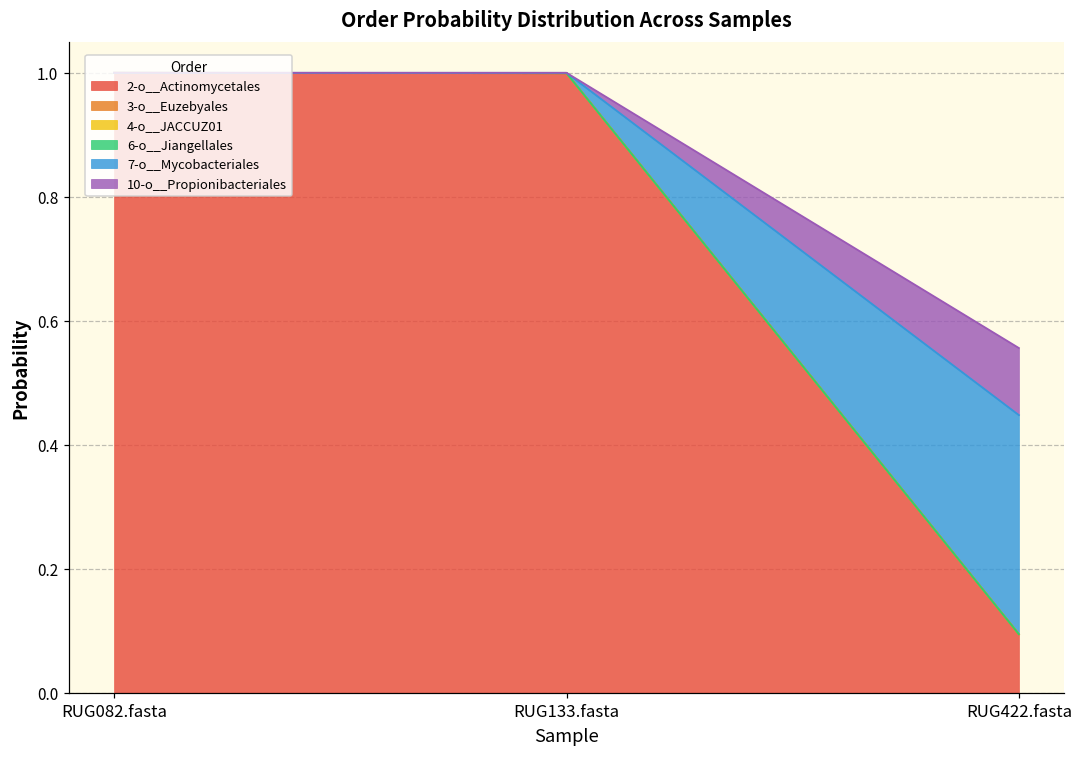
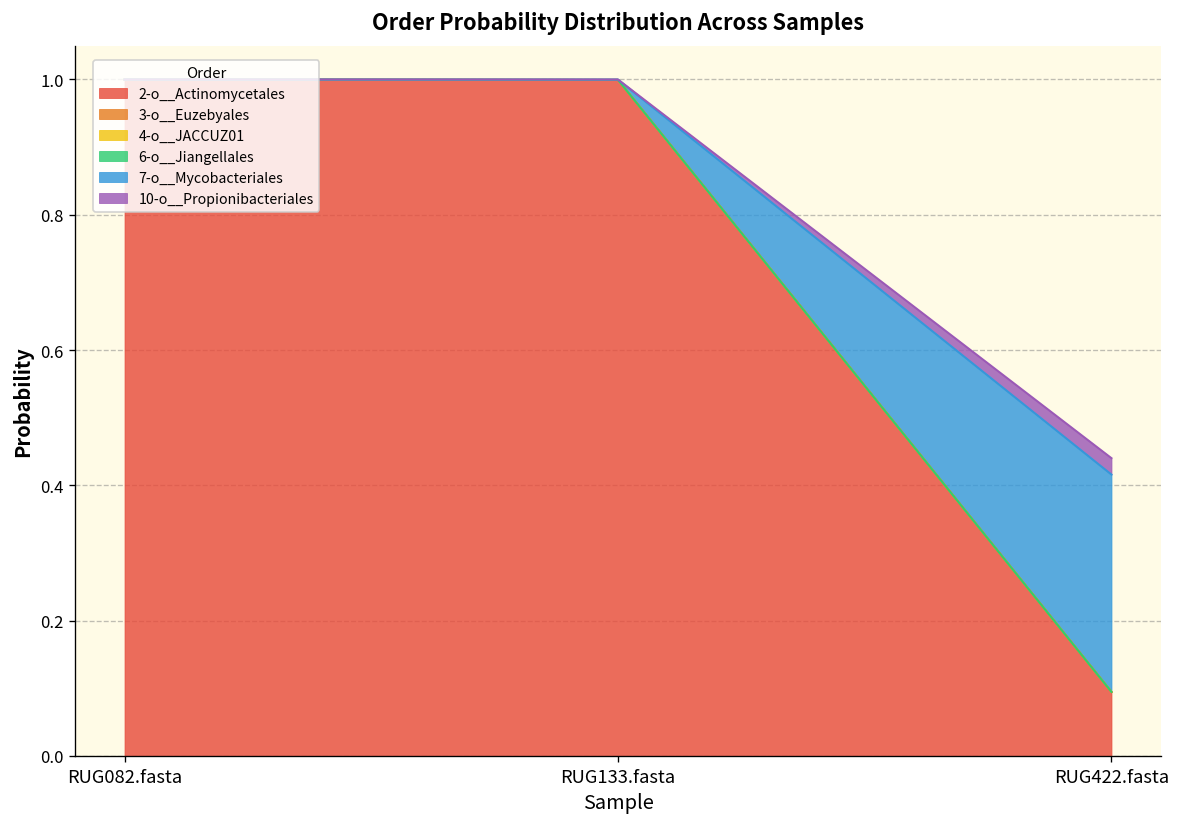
  {
    "7-o__Mycobacteriales": {
-     "RUG422.fasta": 0.35
+     "RUG422.fasta": 0.32
    },
    "10-o__Propionibacteriales": {
-     "RUG422.fasta": 0.11
+     "RUG422.fasta": 0.02
    }
  }
